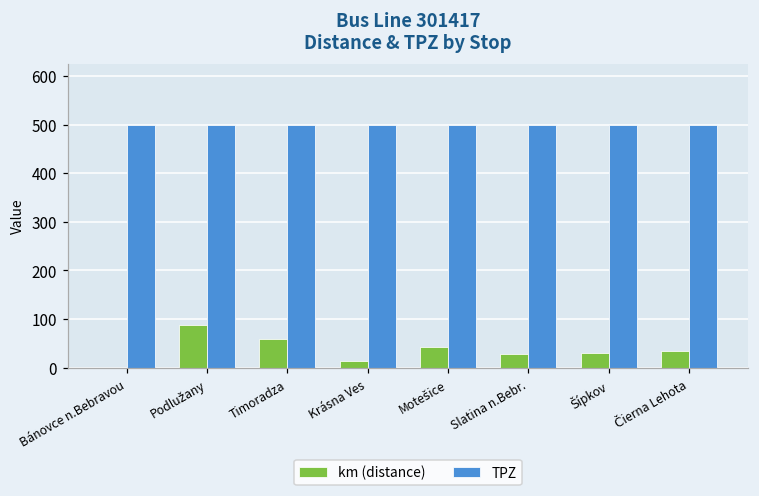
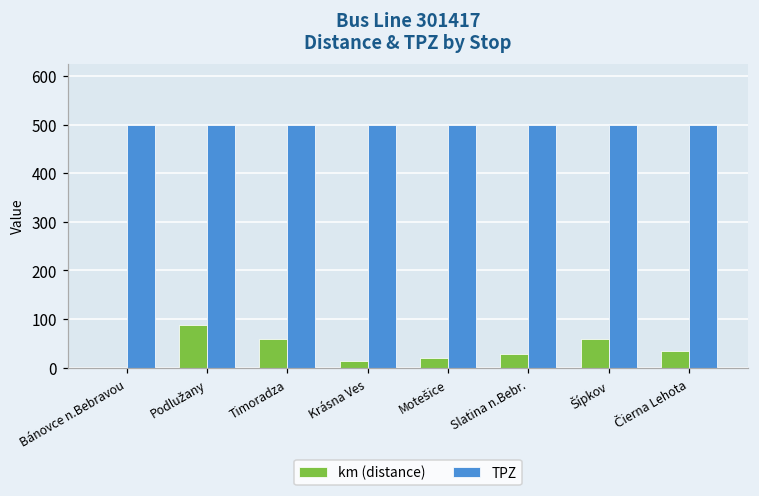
  {
    "km (distance)": {
      "Bánovce n.Bebravou": 0,
      "Podlužany": 90,
      "Timoradza": 60,
      "Krásna Ves": 10,
-     "Motešice": 40,
+     "Motešice": 20,
      "Slatina n.Bebr.": 30,
-     "Šípkov": 30,
+     "Šípkov": 60,
      "Čierna Lehota": 40
    },
    "TPZ": {
      "Bánovce n.Bebravou": 500,
      "Podlužany": 500,
      "Timoradza": 500,
      "Krásna Ves": 500,
      "Motešice": 500,
      "Slatina n.Bebr.": 500,
      "Šípkov": 500,
      "Čierna Lehota": 500
    }
  }
